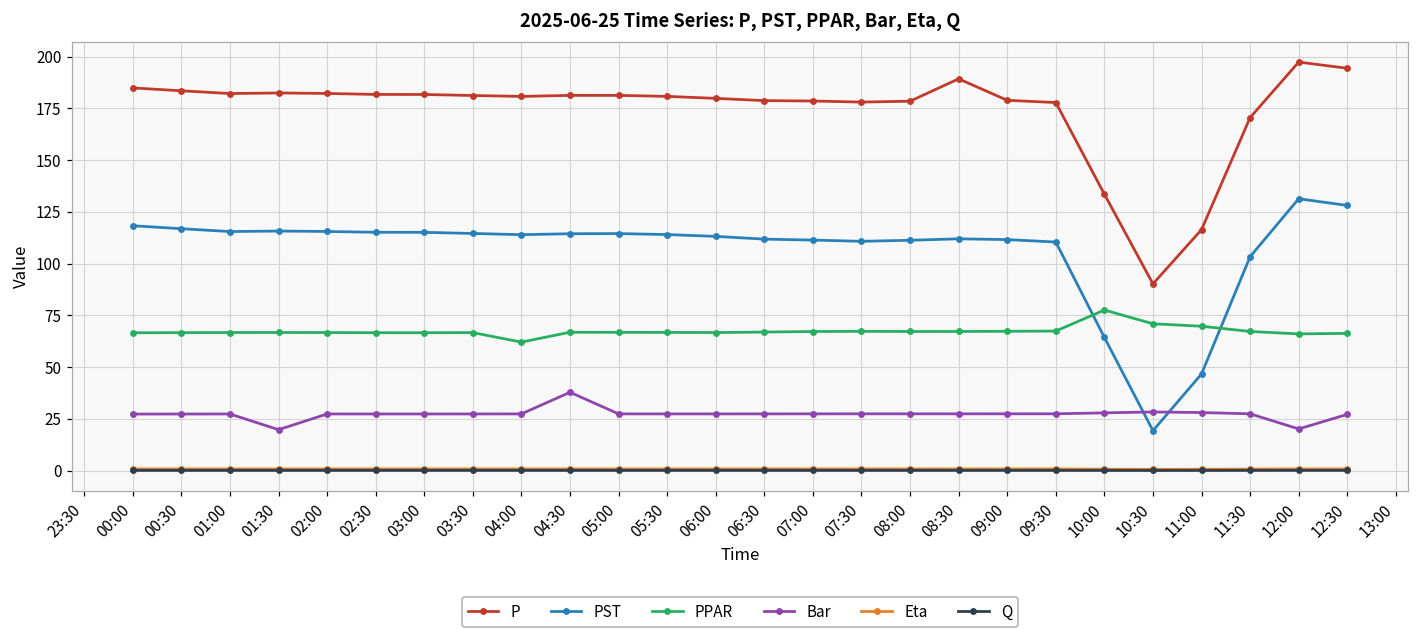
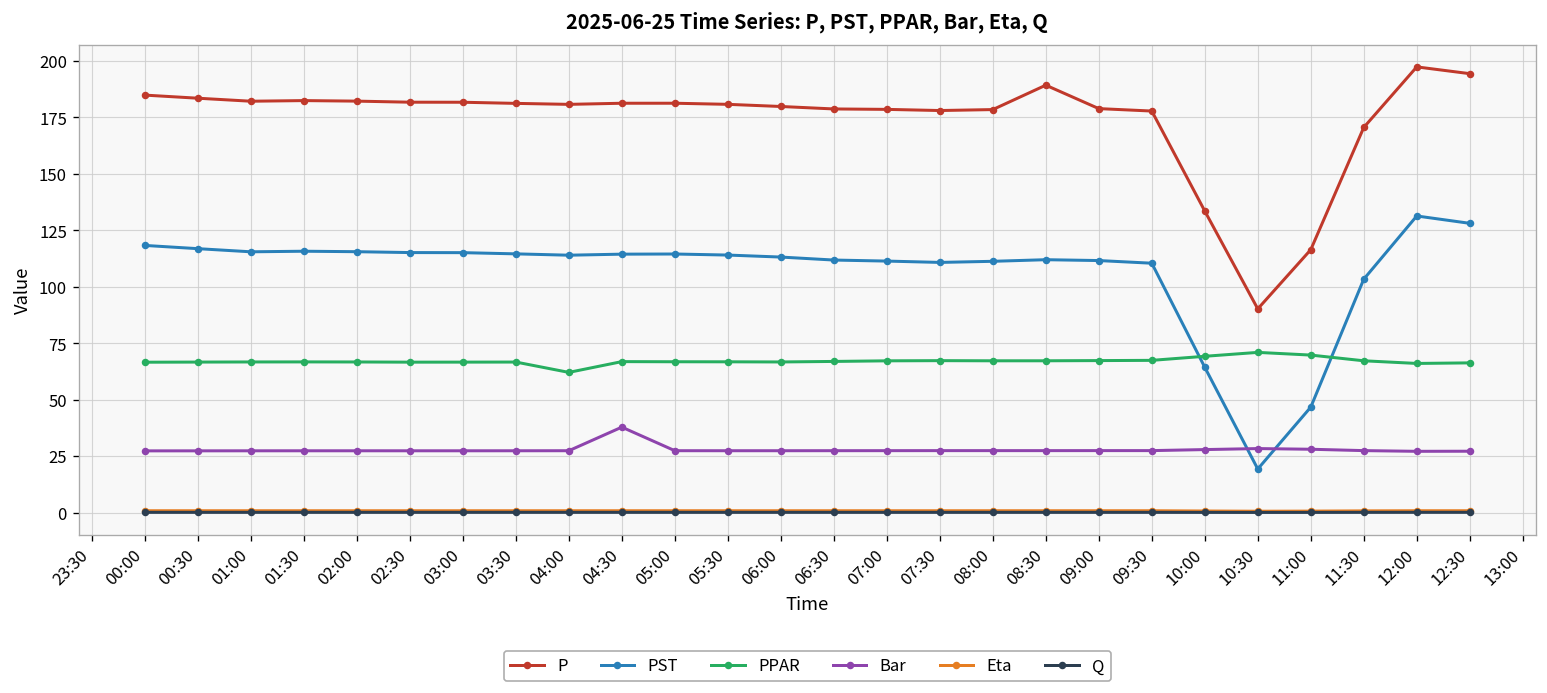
  {
    "P": {
      "00:00": 185,
      "00:30": 183,
      "01:00": 182,
      "01:30": 182,
      "02:00": 182,
      "02:30": 182,
      "03:00": 182,
      "03:30": 181,
      "04:00": 181,
      "04:30": 181,
      "05:00": 181,
      "05:30": 181,
      "06:00": 180,
      "06:30": 179,
      "07:00": 179,
      "07:30": 178,
      "08:00": 178,
      "08:30": 189,
      "09:00": 179,
      "09:30": 178,
      "10:00": 134,
      "10:30": 90,
      "11:00": 116,
      "11:30": 171,
      "12:00": 197,
      "12:30": 194
    },
    "PST": {
      "00:00": 118,
      "00:30": 117,
      "01:00": 115,
      "01:30": 116,
      "02:00": 116,
      "02:30": 115,
      "03:00": 115,
      "03:30": 115,
      "04:00": 114,
      "04:30": 114,
      "05:00": 114,
      "05:30": 114,
      "06:00": 113,
      "06:30": 112,
      "07:00": 111,
      "07:30": 111,
      "08:00": 111,
      "08:30": 112,
      "09:00": 112,
      "09:30": 110,
      "10:00": 64,
      "10:30": 19,
      "11:00": 47,
      "11:30": 103,
      "12:00": 131,
      "12:30": 128
    },
    "PPAR": {
      "00:00": 67,
      "00:30": 67,
      "01:00": 67,
      "01:30": 67,
      "02:00": 67,
      "02:30": 67,
      "03:00": 67,
      "03:30": 67,
      "04:00": 62,
      "04:30": 67,
      "05:00": 67,
      "05:30": 67,
      "06:00": 67,
      "06:30": 67,
      "07:00": 67,
      "07:30": 67,
      "08:00": 67,
      "08:30": 67,
      "09:00": 67,
      "09:30": 67,
-     "10:00": 78,
+     "10:00": 69,
      "10:30": 71,
      "11:00": 70,
      "11:30": 67,
      "12:00": 66,
      "12:30": 66
    },
    "Bar": {
      "00:00": 27,
      "00:30": 27,
      "01:00": 27,
-     "01:30": 20,
+     "01:30": 27,
      "02:00": 27,
      "02:30": 27,
      "03:00": 27,
      "03:30": 27,
      "04:00": 27,
      "04:30": 38,
      "05:00": 27,
      "05:30": 27,
      "06:00": 27,
      "06:30": 27,
      "07:00": 27,
      "07:30": 27,
      "08:00": 27,
      "08:30": 27,
      "09:00": 27,
      "09:30": 27,
      "10:00": 28,
      "10:30": 28,
      "11:00": 28,
      "11:30": 27,
-     "12:00": 20,
+     "12:00": 27,
      "12:30": 27
    }
  }
